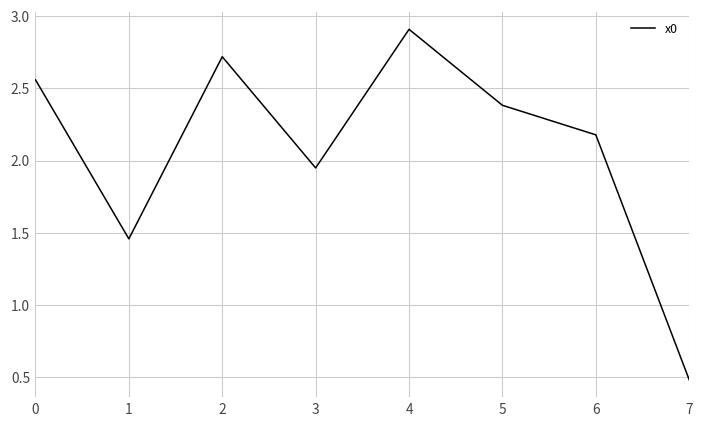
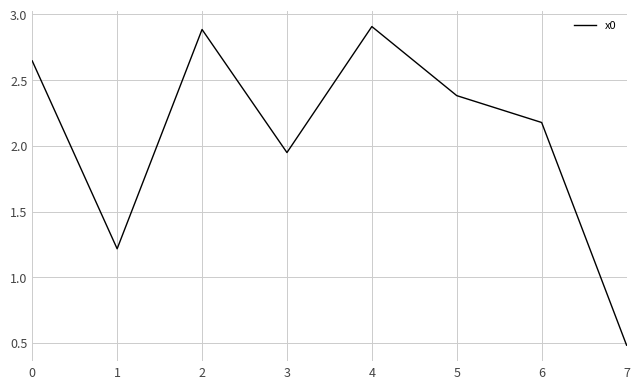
  {
-   "0": 2.56,
-   "1": 1.46,
-   "2": 2.72,
+   "0": 2.65,
+   "1": 1.22,
+   "2": 2.89,
    "3": 1.95,
    "4": 2.91,
    "5": 2.38,
    "6": 2.18,
    "7": 0.48
  }
